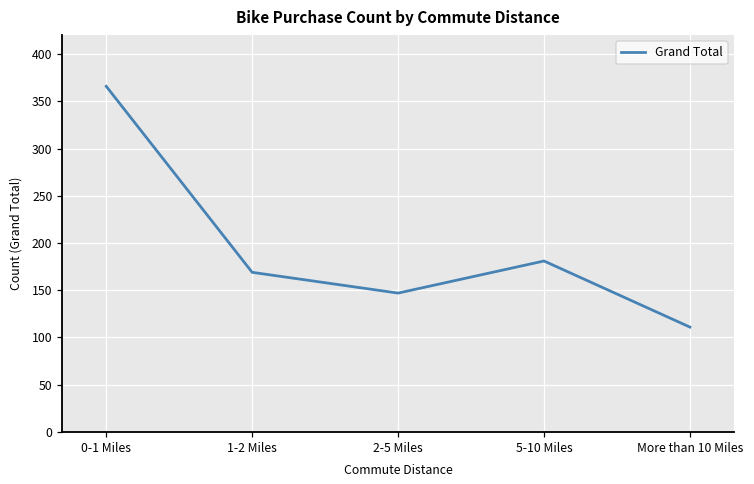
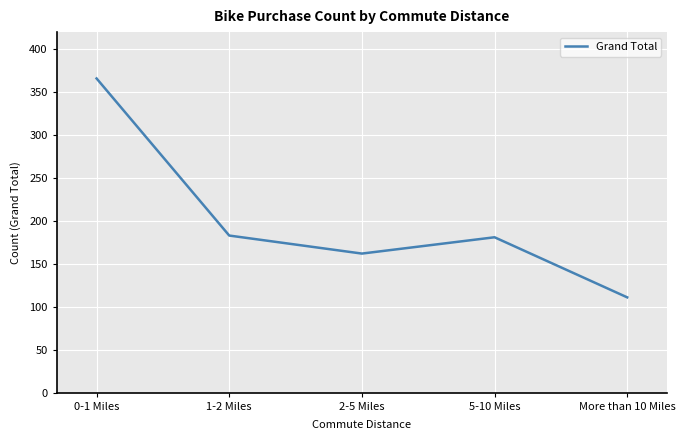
  {
    "0-1 Miles": 370,
-   "1-2 Miles": 170,
-   "2-5 Miles": 150,
+   "1-2 Miles": 180,
+   "2-5 Miles": 160,
    "5-10 Miles": 180,
    "More than 10 Miles": 110
  }
